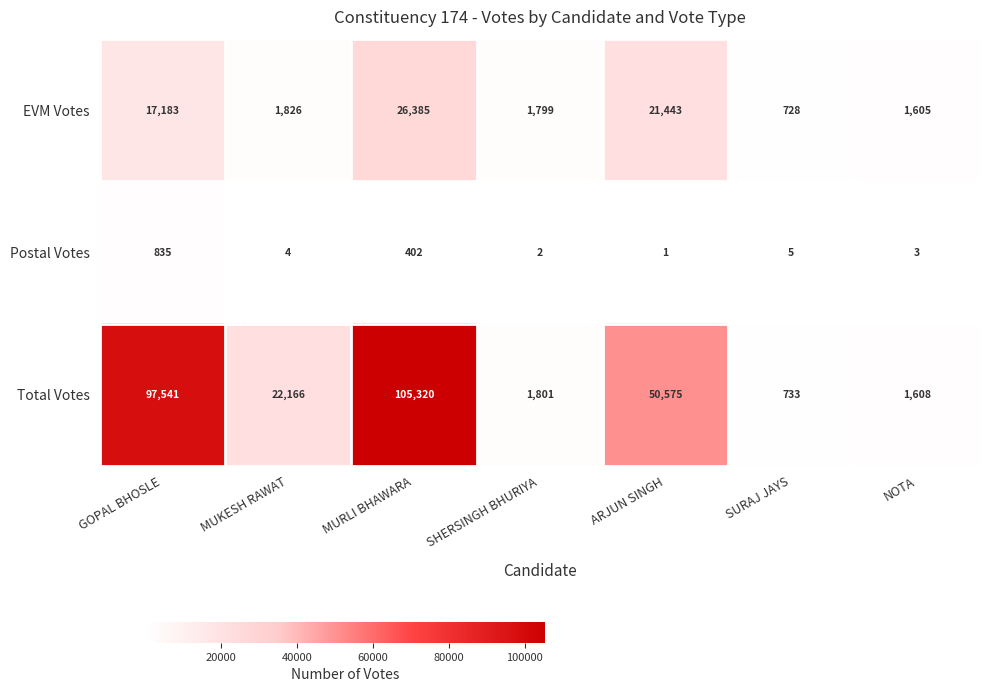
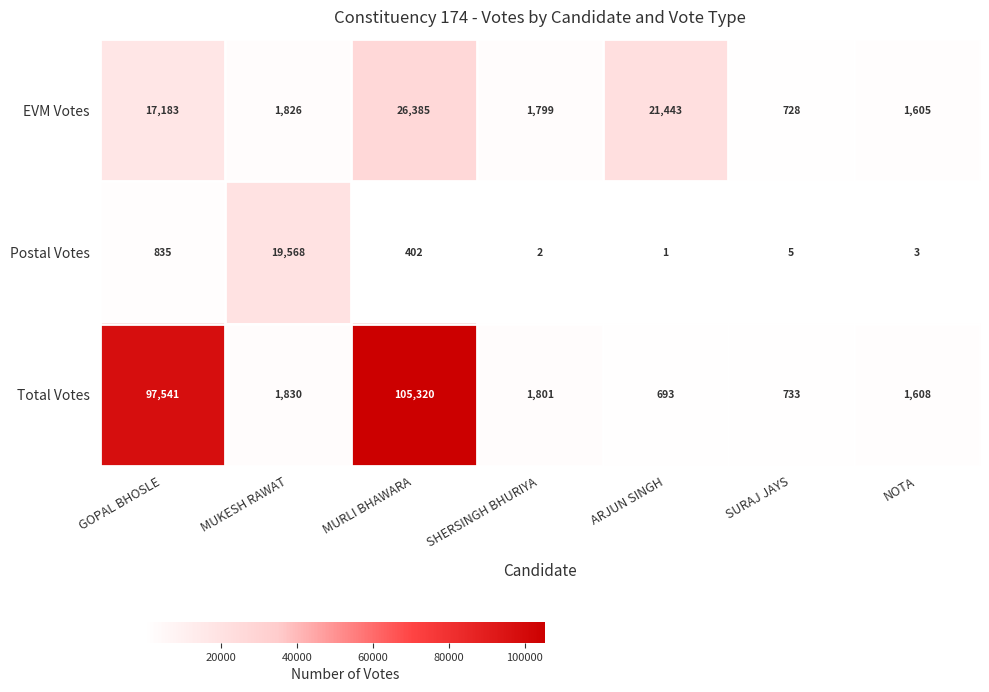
  {
    "EVM Votes": {
      "GOPAL BHOSLE": "17,183",
      "MUKESH RAWAT": "1,826",
      "MURLI BHAWARA": "26,385",
      "SHERSINGH BHURIYA": "1,799",
      "ARJUN SINGH": "21,443",
      "SURAJ JAYS": "728",
      "NOTA": "1,605"
    },
    "Postal Votes": {
      "GOPAL BHOSLE": "835",
-     "MUKESH RAWAT": "4",
+     "MUKESH RAWAT": "19,568",
      "MURLI BHAWARA": "402",
      "SHERSINGH BHURIYA": "2",
      "ARJUN SINGH": "1",
      "SURAJ JAYS": "5",
      "NOTA": "3"
    },
    "Total Votes": {
      "GOPAL BHOSLE": "97,541",
-     "MUKESH RAWAT": "22,166",
+     "MUKESH RAWAT": "1,830",
      "MURLI BHAWARA": "105,320",
      "SHERSINGH BHURIYA": "1,801",
-     "ARJUN SINGH": "50,575",
+     "ARJUN SINGH": "693",
      "SURAJ JAYS": "733",
      "NOTA": "1,608"
    }
  }
